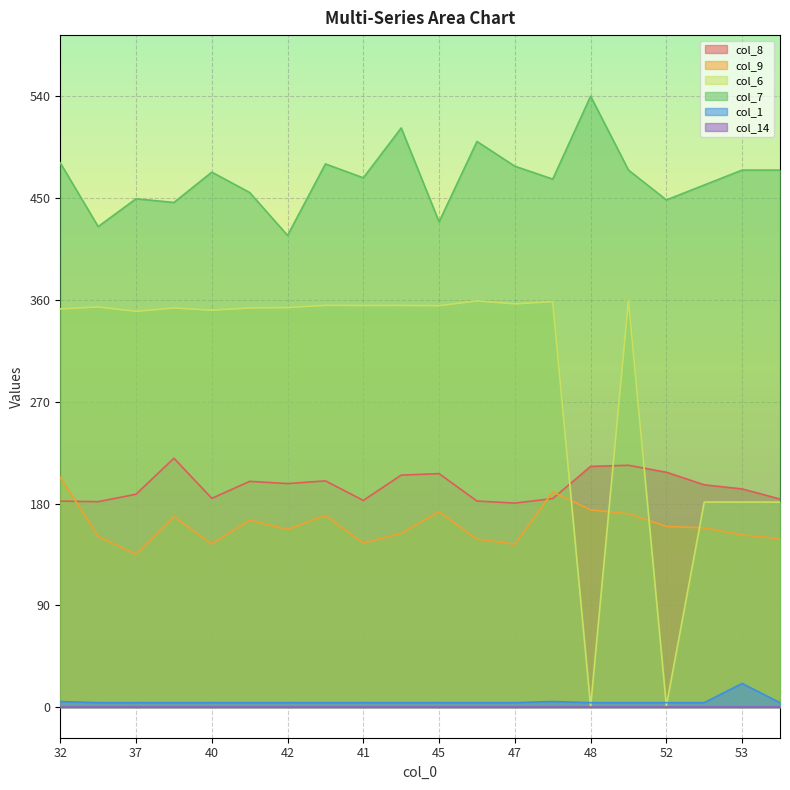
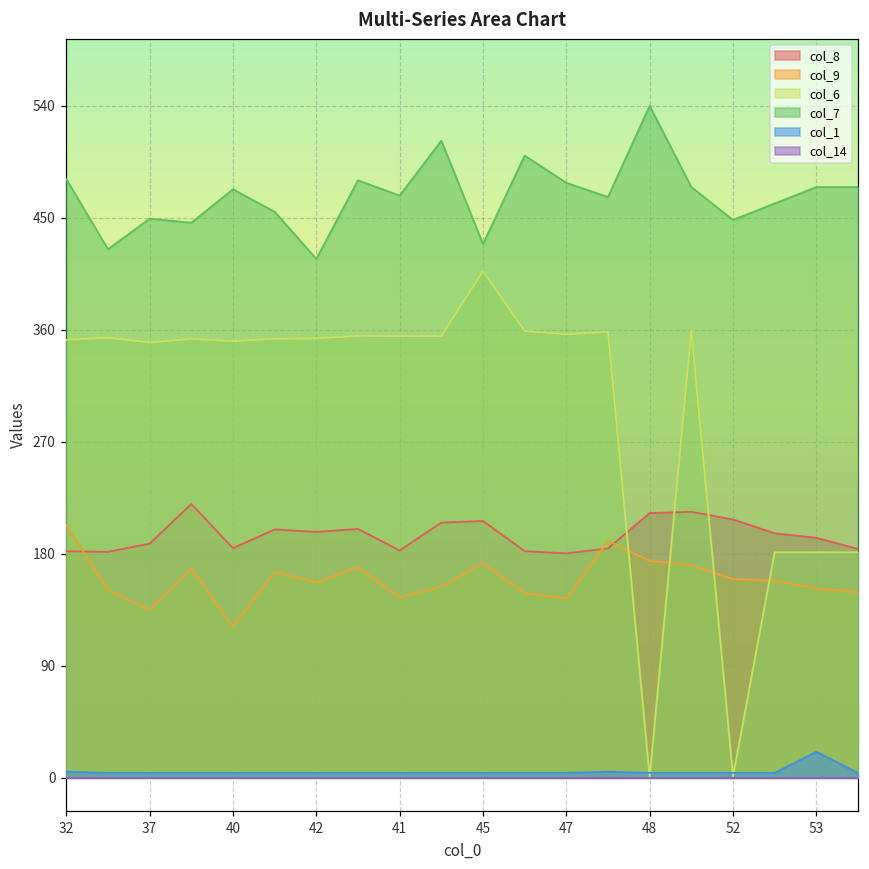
  {
    "col_8": {
      "32": 182,
      "37": 188,
      "40": 185,
      "42": 198,
      "41": 183,
      "45": 207,
      "47": 180,
      "48": 213,
      "52": 208,
      "53": 193
    },
    "col_9": {
      "32": 203,
      "37": 135,
-     "40": 144,
+     "40": 122,
      "42": 157,
      "41": 145,
      "45": 173,
      "47": 144,
      "48": 174,
      "52": 160,
      "53": 152
    },
    "col_6": {
      "32": 352,
      "37": 350,
      "40": 351,
      "42": 353,
      "41": 355,
-     "45": 355,
+     "45": 408,
      "47": 357,
      "53": 181
    },
    "col_7": {
      "32": 481,
      "37": 450,
      "40": 473,
      "42": 417,
      "41": 468,
      "45": 429,
      "47": 478,
      "48": 540,
      "52": 449,
      "53": 475
    },
    "col_1": {
      "32": 5,
      "37": 4,
      "40": 4,
      "42": 4,
      "41": 4,
      "45": 4,
      "47": 4,
      "48": 4,
      "52": 4,
      "53": 21
    },
    "col_14": {
      "32": 0,
      "37": 0,
      "40": 0,
      "42": 0,
      "41": 0,
      "45": 0,
      "47": 0,
      "53": 0
    }
  }
